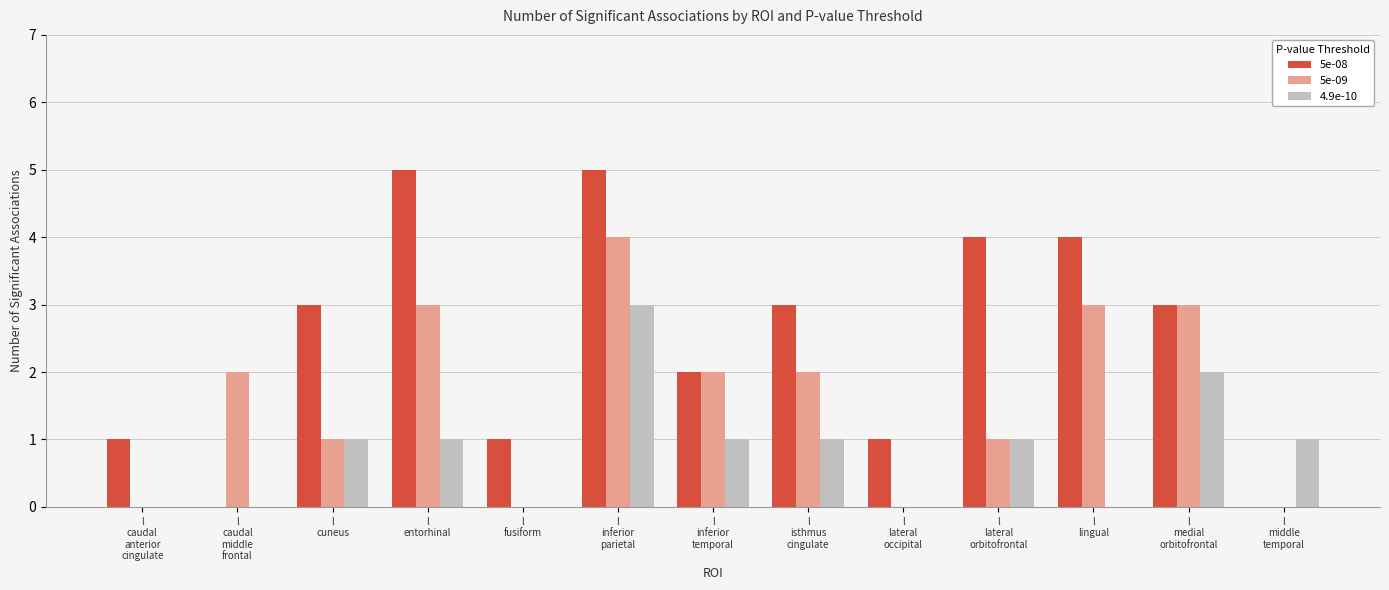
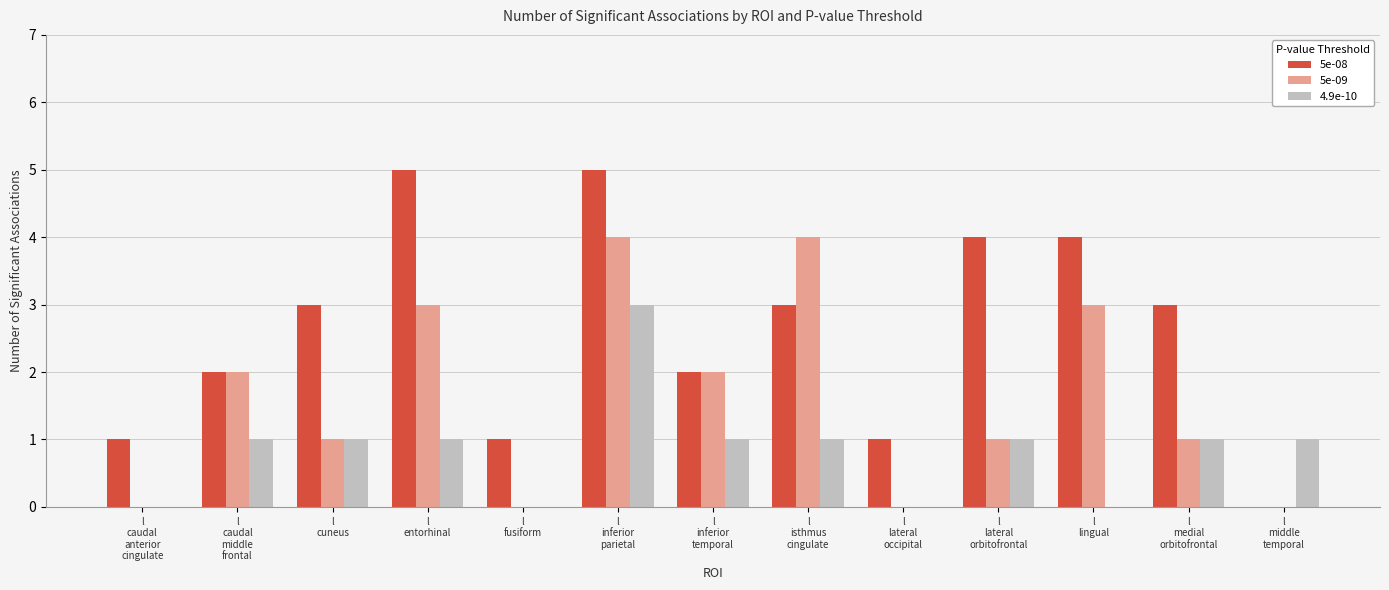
  {
    "5e-08": {
      "l caudal anterior cingulate": 1,
-     "l caudal middle frontal": 0,
+     "l caudal middle frontal": 2,
      "l cuneus": 3,
      "l entorhinal": 5,
      "l fusiform": 1,
      "l inferior parietal": 5,
      "l inferior temporal": 2,
      "l isthmus cingulate": 3,
      "l lateral occipital": 1,
      "l lateral orbitofrontal": 4,
      "l lingual": 4,
      "l medial orbitofrontal": 3,
      "l middle temporal": 0
    },
    "5e-09": {
      "l caudal anterior cingulate": 0,
      "l caudal middle frontal": 2,
      "l cuneus": 1,
      "l entorhinal": 3,
      "l fusiform": 0,
      "l inferior parietal": 4,
      "l inferior temporal": 2,
-     "l isthmus cingulate": 2,
+     "l isthmus cingulate": 4,
      "l lateral occipital": 0,
      "l lateral orbitofrontal": 1,
      "l lingual": 3,
-     "l medial orbitofrontal": 3,
+     "l medial orbitofrontal": 1,
      "l middle temporal": 0
    },
    "4.9e-10": {
      "l caudal anterior cingulate": 0,
-     "l caudal middle frontal": 0,
+     "l caudal middle frontal": 1,
      "l cuneus": 1,
      "l entorhinal": 1,
      "l fusiform": 0,
      "l inferior parietal": 3,
      "l inferior temporal": 1,
      "l isthmus cingulate": 1,
      "l lateral occipital": 0,
      "l lateral orbitofrontal": 1,
      "l lingual": 0,
-     "l medial orbitofrontal": 2,
+     "l medial orbitofrontal": 1,
      "l middle temporal": 1
    }
  }
